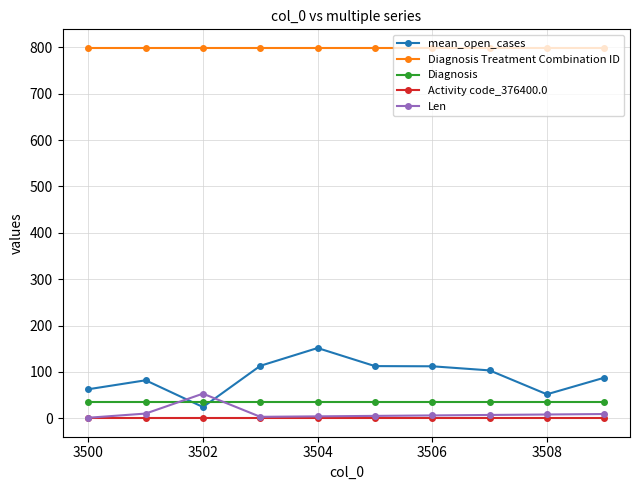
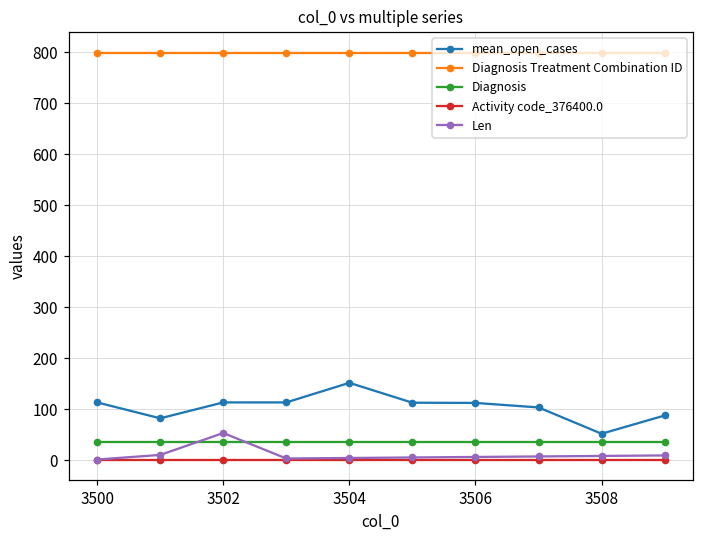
  {
    "mean_open_cases": {
-     "3500": 60,
-     "3502": 20,
+     "3500": 110,
+     "3502": 110,
      "3504": 150,
      "3506": 110,
      "3508": 50
    },
    "Diagnosis Treatment Combination ID": {
      "3500": 800,
      "3502": 800,
      "3504": 800
    },
    "Diagnosis": {
      "3500": 40,
      "3502": 40,
      "3504": 40,
      "3506": 40,
      "3508": 40
    },
    "Activity code_376400.0": {
      "3502": 0,
      "3506": 0,
      "3508": 0
    },
    "Len": {
      "3502": 50,
      "3506": 10,
      "3508": 10
    }
  }
